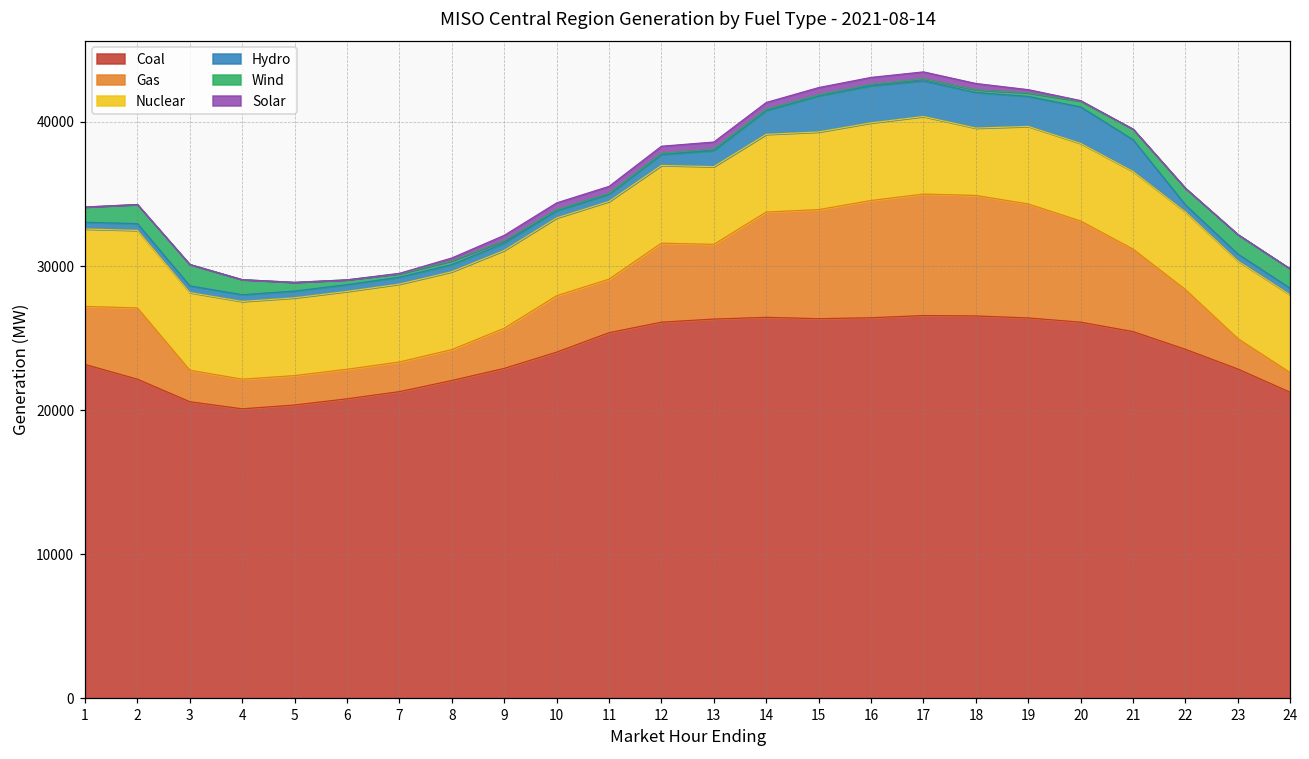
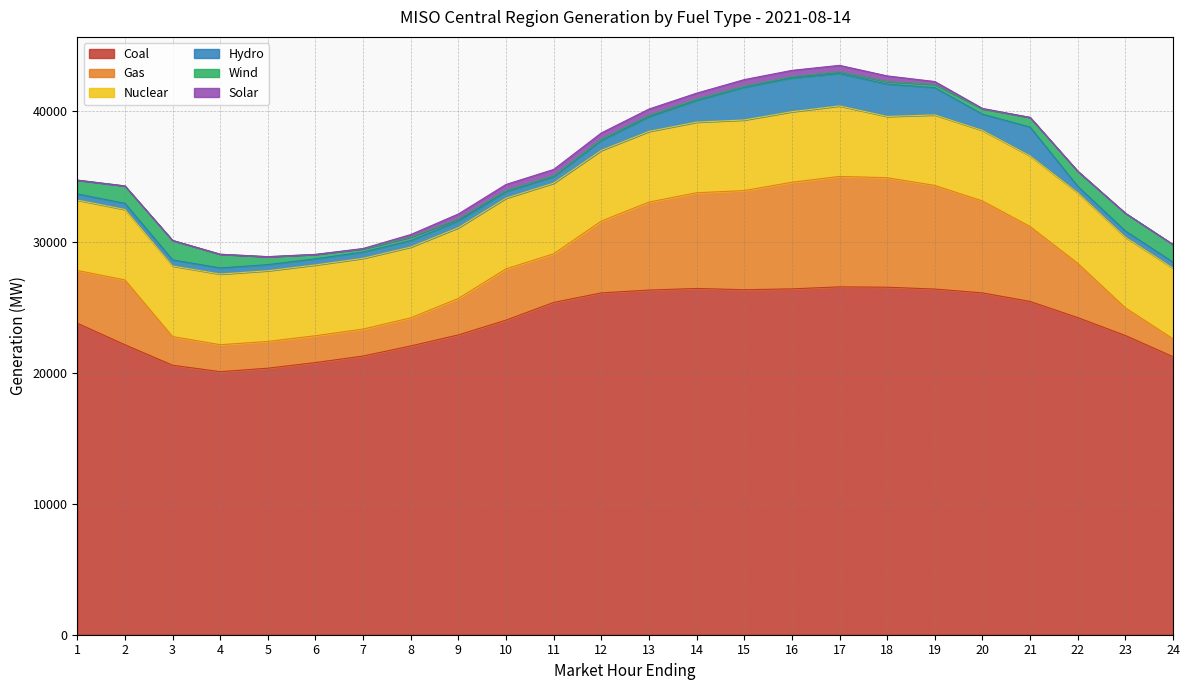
  {
    "Coal": {
-     "1": 23200,
+     "1": 23800,
      "2": 22100,
      "3": 20600,
      "4": 20100,
      "5": 20400,
      "6": 20800,
      "7": 21300,
      "8": 22100,
      "9": 22900,
      "10": 24000,
      "11": 25400,
      "12": 26100,
      "13": 26300,
      "14": 26400,
      "15": 26300,
      "16": 26400,
      "17": 26600,
      "18": 26500,
      "19": 26400,
      "20": 26100,
      "21": 25400,
      "22": 24200,
      "23": 22800,
      "24": 21200
    },
    "Gas": {
      "1": 4000,
      "2": 4900,
      "3": 2200,
      "4": 2100,
      "5": 2000,
      "6": 2100,
      "7": 2100,
      "8": 2100,
      "9": 2800,
      "10": 3900,
      "11": 3700,
      "12": 5500,
-     "13": 5200,
+     "13": 6700,
      "14": 7300,
      "15": 7600,
      "16": 8100,
      "17": 8400,
      "18": 8400,
      "19": 7900,
      "20": 7000,
      "21": 5700,
      "22": 4100,
      "23": 2100,
      "24": 1400
    },
    "Nuclear": {
      "1": 5400,
      "2": 5400,
      "3": 5400,
      "4": 5400,
      "5": 5400,
      "6": 5400,
      "7": 5400,
      "8": 5400,
      "9": 5400,
      "10": 5400,
      "11": 5400,
      "12": 5400,
      "13": 5400,
      "14": 5400,
      "15": 5400,
      "16": 5400,
      "17": 5400,
      "18": 4700,
      "19": 5400,
      "20": 5400,
      "21": 5400,
      "22": 5400,
      "23": 5400,
      "24": 5400
    },
    "Hydro": {
      "1": 500,
      "2": 500,
      "3": 500,
      "4": 500,
      "5": 500,
      "6": 500,
      "7": 500,
      "8": 500,
      "19": 2100,
-     "20": 2500,
+     "20": 1200,
      "21": 2200,
      "22": 500,
      "23": 500,
      "24": 500
    },
    "Wind": {
      "8": 300,
      "19": 200
    },
    "Solar": {
      "8": 200,
      "9": 400,
      "10": 500,
      "11": 500,
      "12": 500,
      "13": 500,
      "14": 500,
      "15": 500,
      "16": 500,
      "17": 500,
      "18": 400,
      "19": 200
    }
  }
